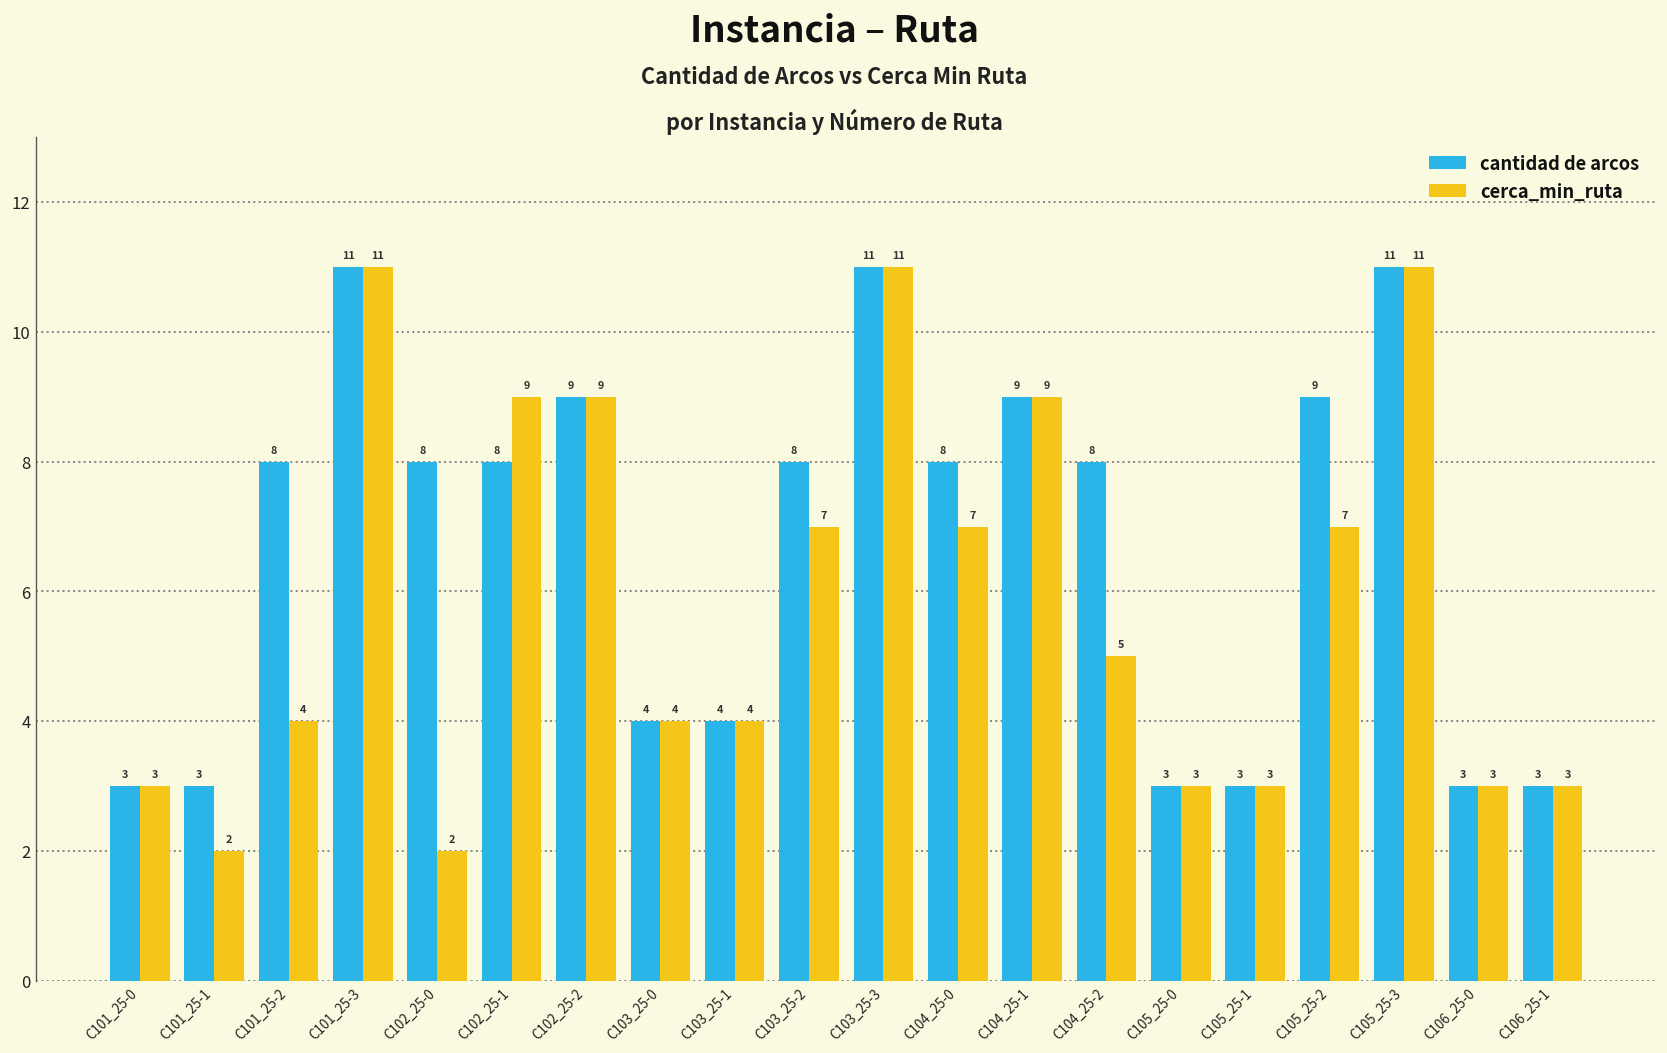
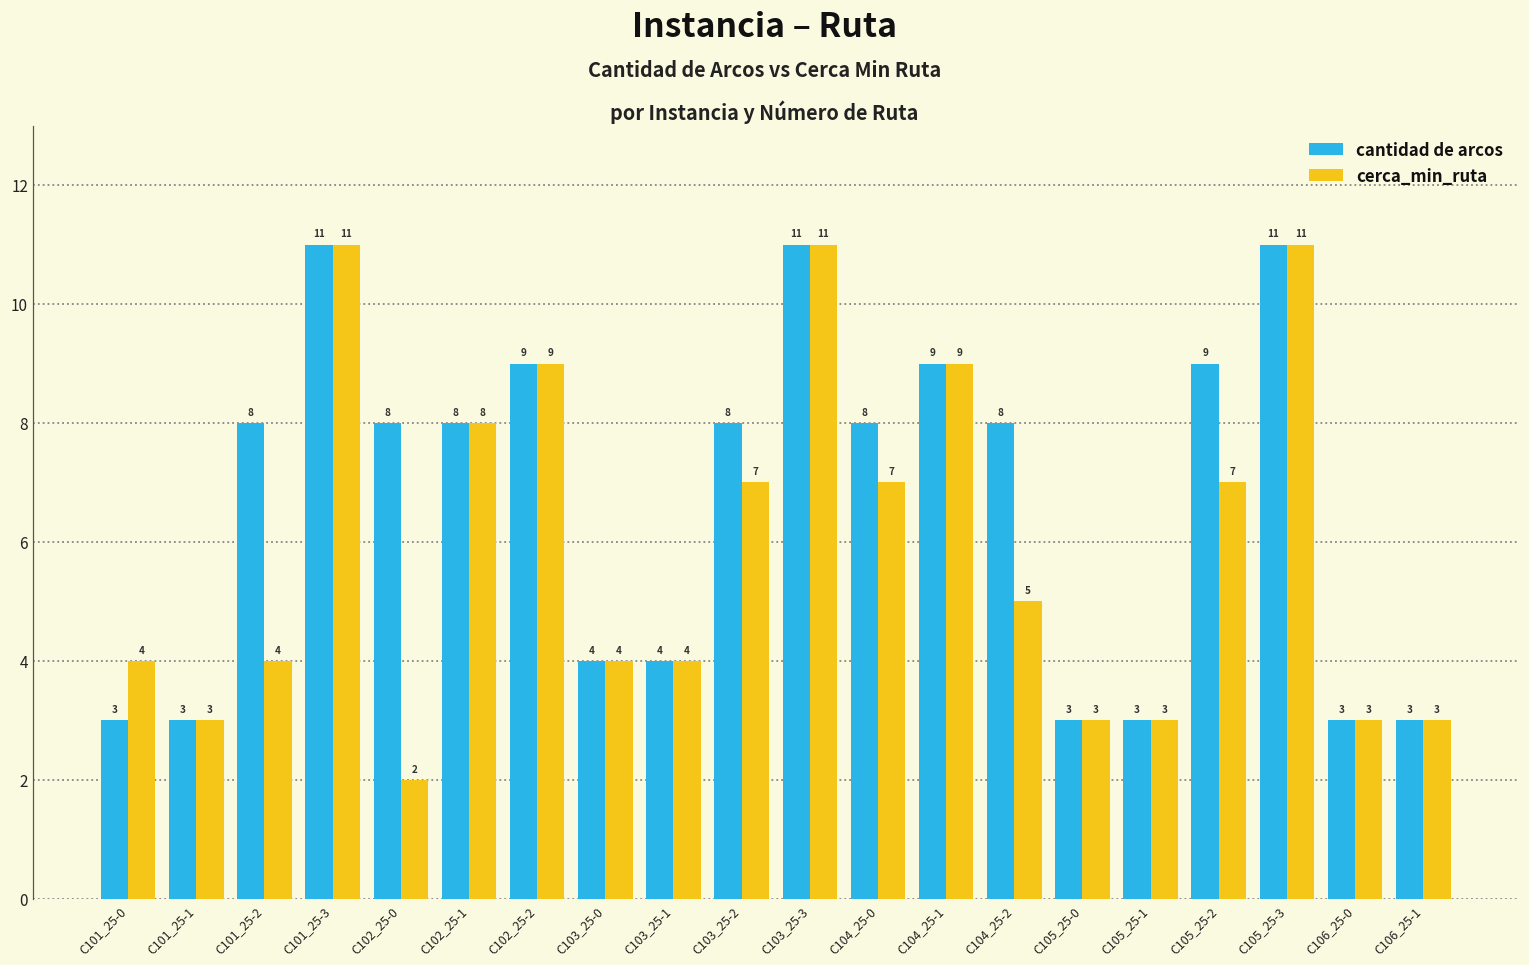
  {
    "cantidad de arcos": {
      "C101_25-0": 3,
      "C101_25-1": 3,
      "C101_25-2": 8,
      "C101_25-3": 11,
      "C102_25-0": 8,
      "C102_25-1": 8,
      "C102_25-2": 9,
      "C103_25-0": 4,
      "C103_25-1": 4,
      "C103_25-2": 8,
      "C103_25-3": 11,
      "C104_25-0": 8,
      "C104_25-1": 9,
      "C104_25-2": 8,
      "C105_25-0": 3,
      "C105_25-1": 3,
      "C105_25-2": 9,
      "C105_25-3": 11,
      "C106_25-0": 3,
      "C106_25-1": 3
    },
    "cerca_min_ruta": {
-     "C101_25-0": 3,
-     "C101_25-1": 2,
+     "C101_25-0": 4,
+     "C101_25-1": 3,
      "C101_25-2": 4,
      "C101_25-3": 11,
      "C102_25-0": 2,
-     "C102_25-1": 9,
+     "C102_25-1": 8,
      "C102_25-2": 9,
      "C103_25-0": 4,
      "C103_25-1": 4,
      "C103_25-2": 7,
      "C103_25-3": 11,
      "C104_25-0": 7,
      "C104_25-1": 9,
      "C104_25-2": 5,
      "C105_25-0": 3,
      "C105_25-1": 3,
      "C105_25-2": 7,
      "C105_25-3": 11,
      "C106_25-0": 3,
      "C106_25-1": 3
    }
  }
